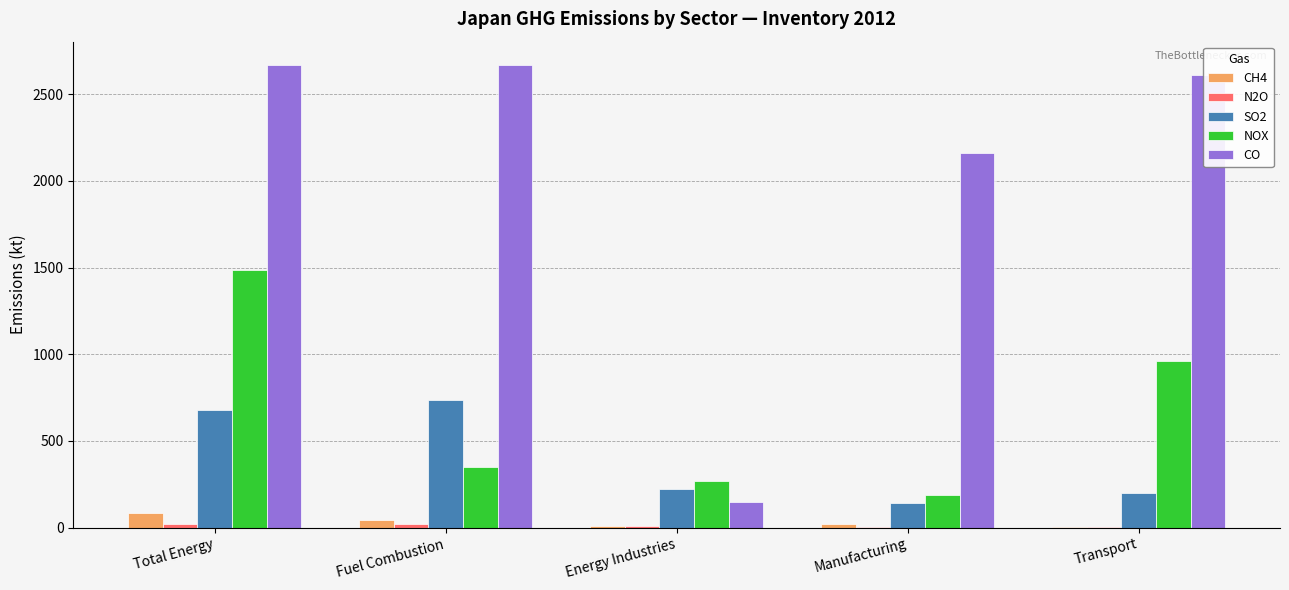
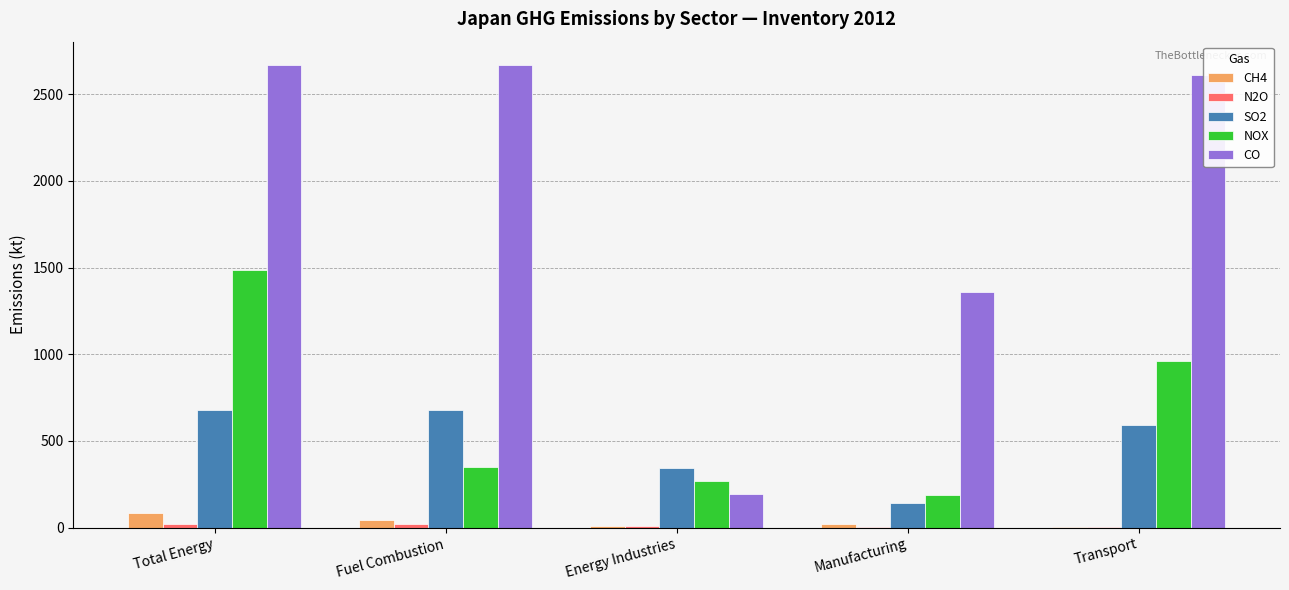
  {
    "SO2": {
      "Total Energy": 680,
-     "Fuel Combustion": 730,
-     "Energy Industries": 220,
+     "Fuel Combustion": 680,
+     "Energy Industries": 350,
      "Manufacturing": 140,
-     "Transport": 200
+     "Transport": 590
    },
    "NOX": {
      "Total Energy": 1490,
      "Fuel Combustion": 350,
      "Energy Industries": 270,
      "Manufacturing": 190,
      "Transport": 960
    },
    "CO": {
      "Total Energy": 2670,
      "Fuel Combustion": 2670,
-     "Energy Industries": 150,
-     "Manufacturing": 2160
+     "Energy Industries": 190,
+     "Manufacturing": 1360
    }
  }
